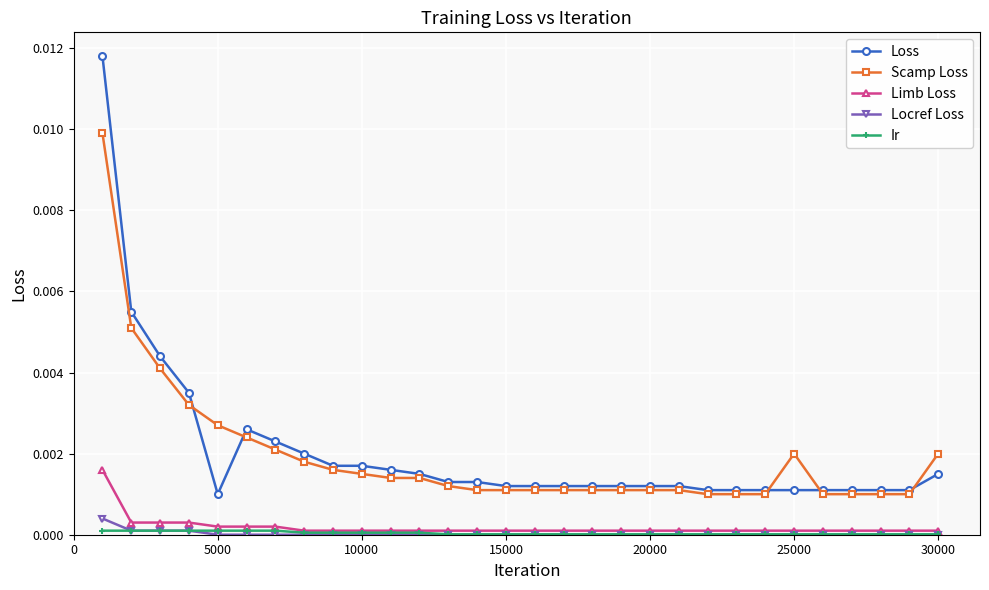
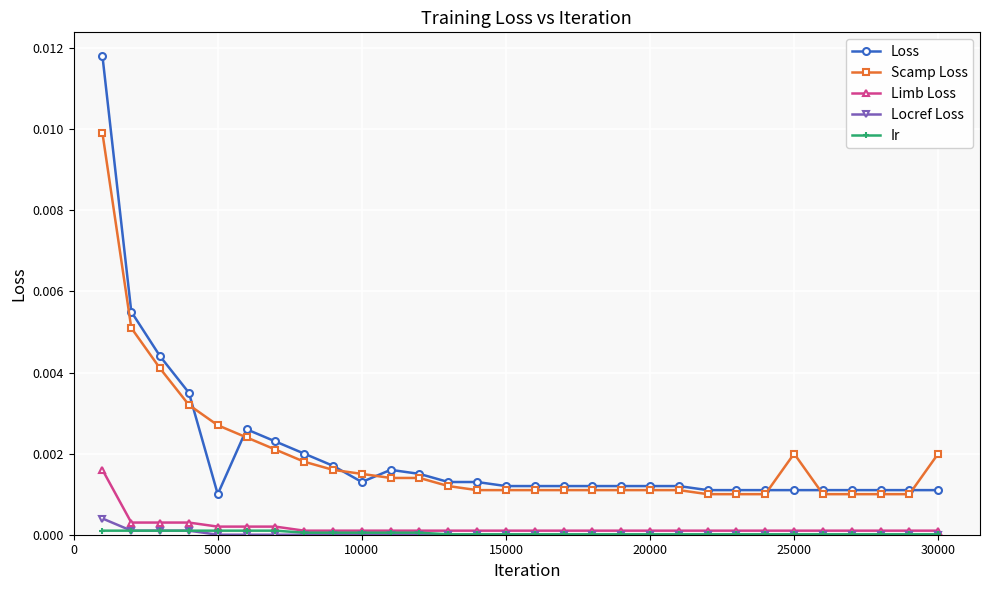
  {
    "Loss": {
      "5000": 0.0010,
-     "10000": 0.0017,
+     "10000": 0.0013,
      "15000": 0.0012,
      "20000": 0.0012,
      "25000": 0.0011,
-     "30000": 0.0015
+     "30000": 0.0011
    },
    "Scamp Loss": {
      "5000": 0.0027,
      "10000": 0.0015,
      "15000": 0.0011,
      "20000": 0.0011,
      "25000": 0.0020,
      "30000": 0.0020
    },
    "Limb Loss": {
      "5000": 0.0002,
      "15000": 0.0001,
      "20000": 0.0001,
      "25000": 0.0001,
      "30000": 0.0001
    },
    "Locref Loss": {
      "5000": 0.0000
    },
    "Ir": {
      "5000": 0.0001
    }
  }
